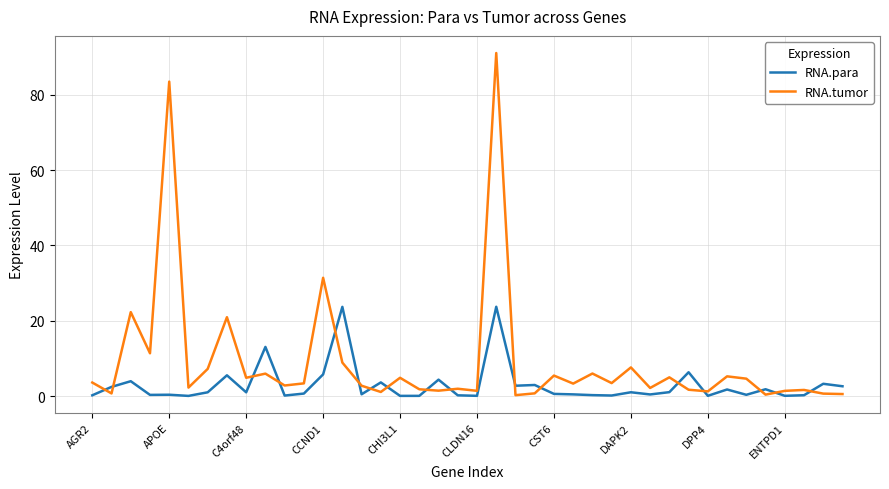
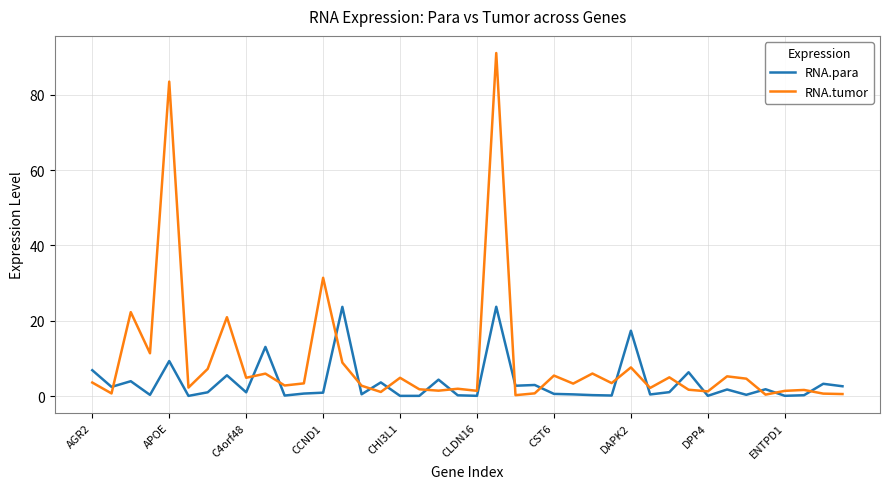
  {
    "RNA.para": {
-     "AGR2": 0,
-     "APOE": 0,
+     "AGR2": 7,
+     "APOE": 9,
      "C4orf48": 1,
-     "CCND1": 6,
+     "CCND1": 1,
      "CHI3L1": 0,
      "CLDN16": 0,
      "CST6": 1,
-     "DAPK2": 1,
+     "DAPK2": 17,
      "DPP4": 0,
      "ENTPD1": 0
    },
    "RNA.tumor": {
      "AGR2": 4,
      "APOE": 84,
      "C4orf48": 5,
      "CCND1": 31,
      "CHI3L1": 5,
      "CLDN16": 1,
      "CST6": 5,
      "DAPK2": 8,
      "DPP4": 1,
      "ENTPD1": 1
    }
  }
